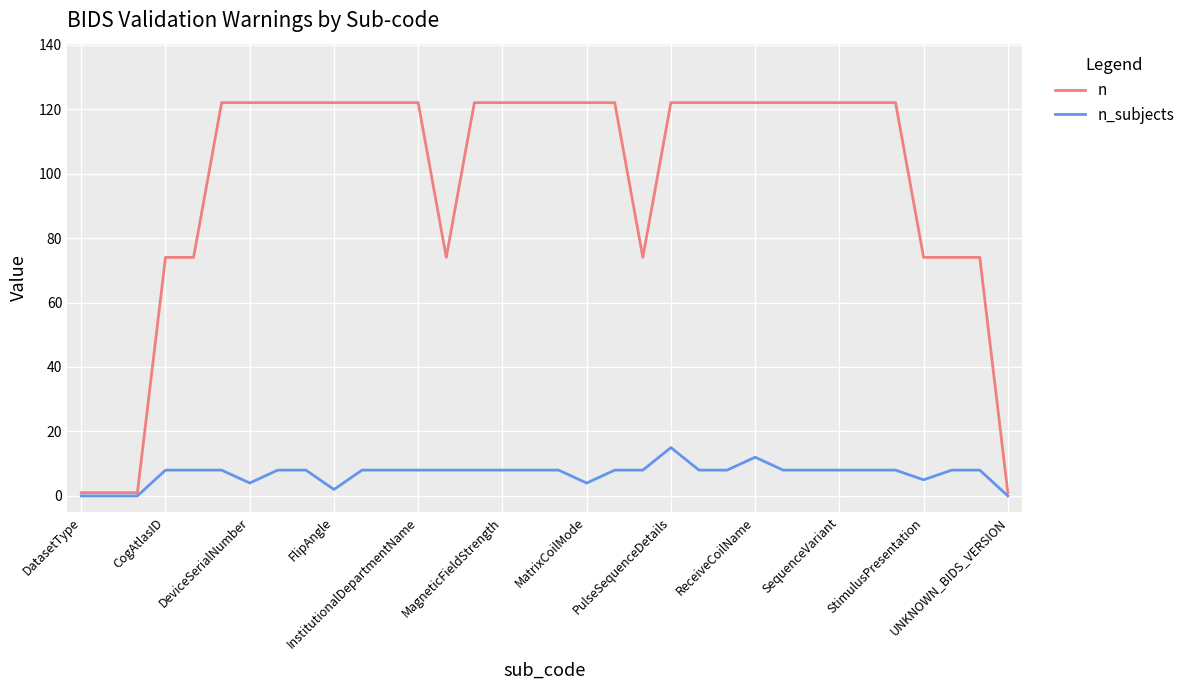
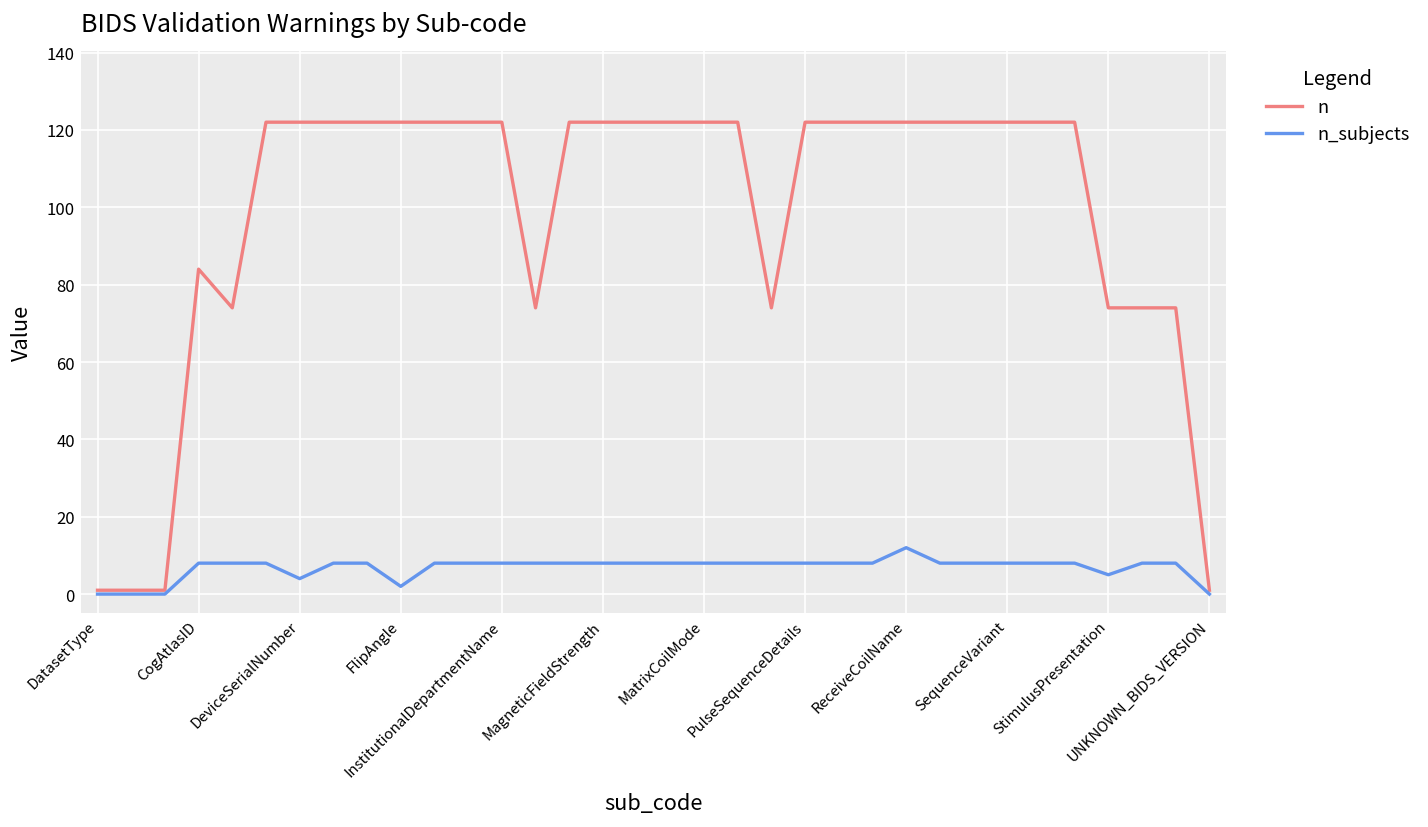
  {
    "n": {
      "DatasetType": 1,
-     "CogAtlasID": 74,
+     "CogAtlasID": 84,
      "DeviceSerialNumber": 122,
      "FlipAngle": 122,
      "InstitutionalDepartmentName": 122,
      "MagneticFieldStrength": 122,
      "MatrixCoilMode": 122,
      "PulseSequenceDetails": 122,
      "ReceiveCoilName": 122,
      "SequenceVariant": 122,
      "StimulusPresentation": 74,
      "UNKNOWN_BIDS_VERSION": 1
    },
    "n_subjects": {
      "DatasetType": 0,
      "CogAtlasID": 8,
      "DeviceSerialNumber": 4,
      "FlipAngle": 2,
      "InstitutionalDepartmentName": 8,
      "MagneticFieldStrength": 8,
-     "MatrixCoilMode": 4,
-     "PulseSequenceDetails": 15,
+     "MatrixCoilMode": 8,
+     "PulseSequenceDetails": 8,
      "ReceiveCoilName": 12,
      "SequenceVariant": 8,
      "StimulusPresentation": 5,
      "UNKNOWN_BIDS_VERSION": 0
    }
  }
